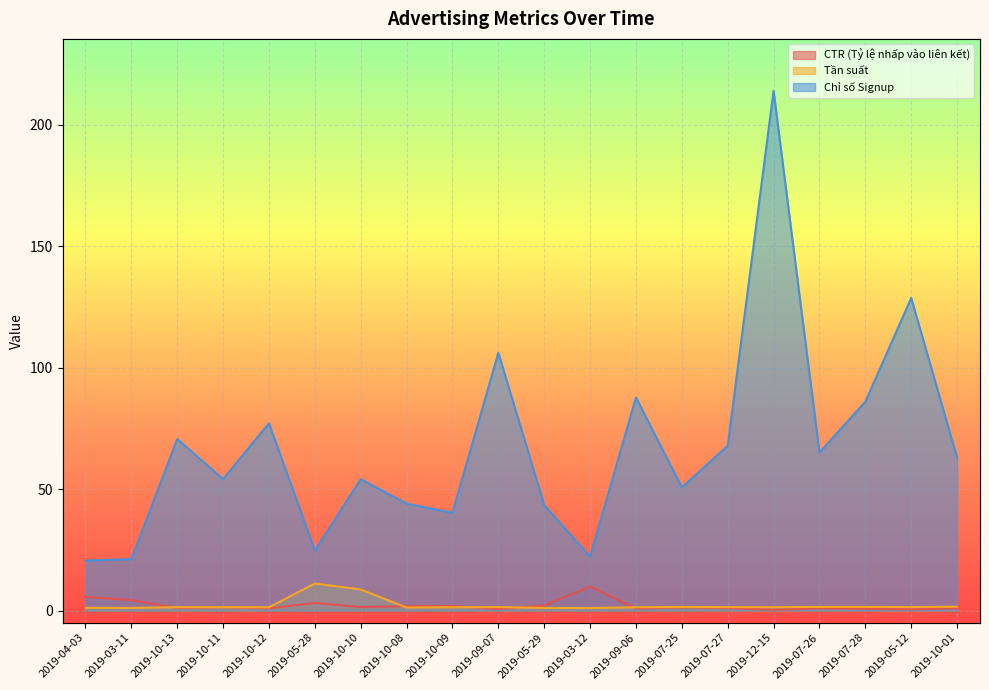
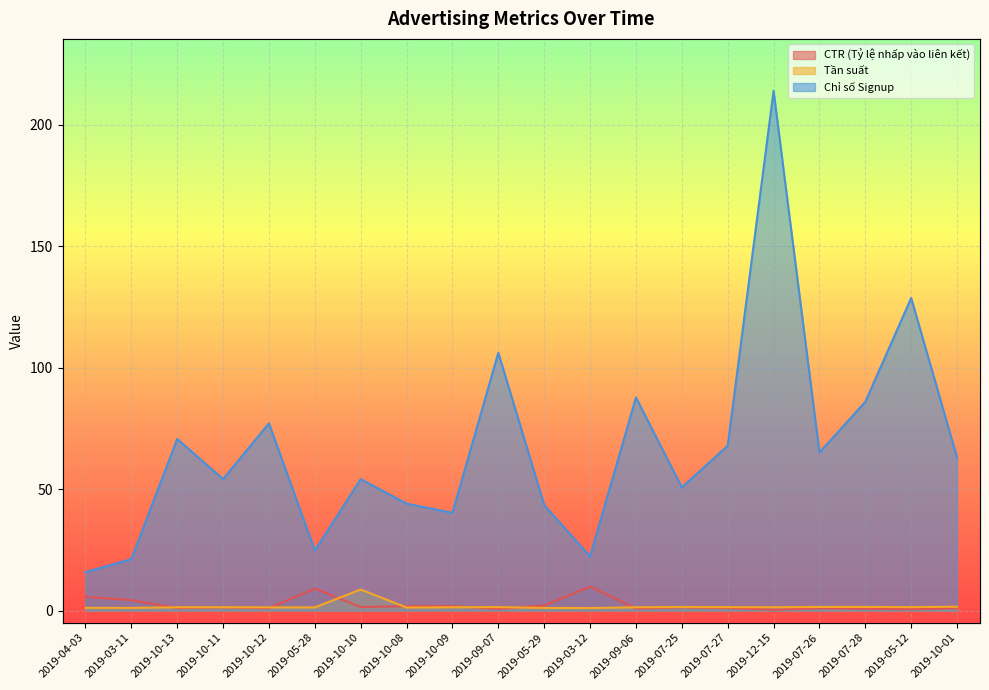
  {
    "CTR (Tỷ lệ nhấp vào liên kết)": {
      "2019-04-03": 6,
      "2019-03-11": 4,
-     "2019-05-28": 3,
+     "2019-05-28": 9,
      "2019-10-10": 1,
      "2019-03-12": 10
    },
    "Tần suất": {
      "2019-04-03": 1,
      "2019-03-11": 1,
-     "2019-05-28": 11,
+     "2019-05-28": 1,
      "2019-10-10": 9,
      "2019-03-12": 1
    },
    "Chỉ số Signup": {
-     "2019-04-03": 21,
+     "2019-04-03": 16,
      "2019-03-11": 21,
      "2019-10-13": 71,
      "2019-10-11": 54,
      "2019-10-12": 77,
      "2019-05-28": 25,
      "2019-10-10": 54,
      "2019-10-08": 44,
      "2019-10-09": 40,
      "2019-09-07": 106,
      "2019-05-29": 43,
      "2019-03-12": 22,
      "2019-09-06": 88,
      "2019-07-25": 51,
      "2019-07-27": 68,
      "2019-12-15": 214,
      "2019-07-26": 65,
      "2019-07-28": 86,
      "2019-05-12": 129,
      "2019-10-01": 63
    }
  }
